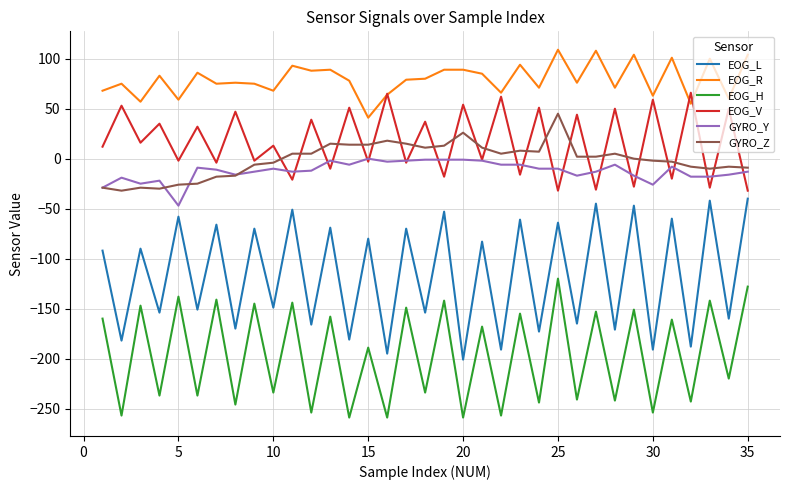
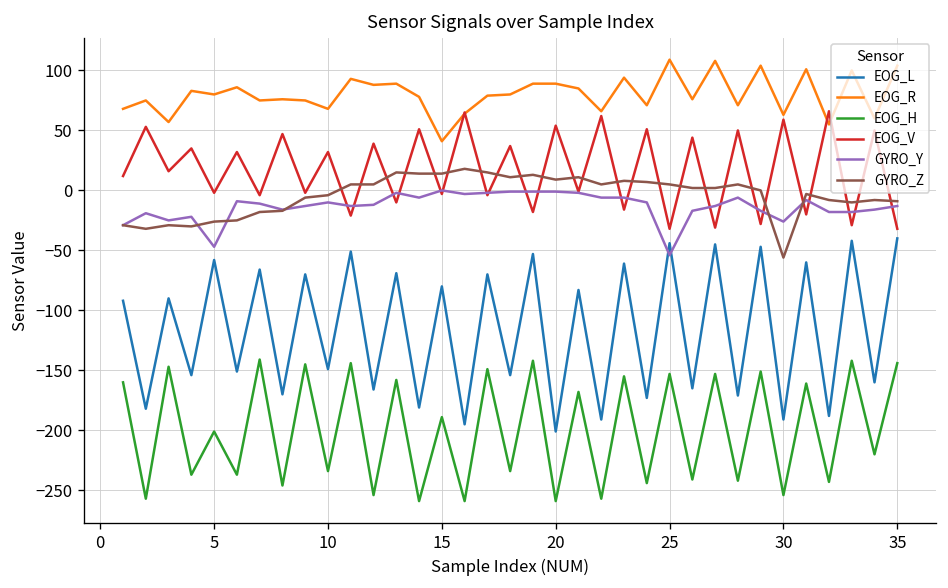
  {
    "EOG_L": {
      "5": -60,
      "10": -150,
      "15": -80,
      "20": -200,
-     "25": -60,
+     "25": -40,
      "30": -190,
      "35": -40
    },
    "EOG_R": {
-     "5": 60,
+     "5": 80,
      "10": 70,
      "15": 40,
      "20": 90,
      "25": 110,
      "30": 60
    },
    "EOG_H": {
-     "5": -140,
+     "5": -200,
      "10": -230,
      "15": -190,
      "20": -260,
-     "25": -120,
+     "25": -150,
      "30": -250,
-     "35": -130
+     "35": -140
    },
    "EOG_V": {
      "5": 0,
-     "10": 10,
+     "10": 30,
      "15": 0,
      "20": 50,
      "25": -30,
      "30": 60,
      "35": -30
    },
    "GYRO_Y": {
      "5": -50,
      "10": -10,
      "15": 0,
      "20": 0,
-     "25": -10,
+     "25": -50,
      "30": -30,
      "35": -10
    },
    "GYRO_Z": {
      "5": -30,
      "10": 0,
      "15": 10,
-     "20": 30,
-     "25": 50,
-     "30": 0,
+     "20": 10,
+     "25": 10,
+     "30": -60,
      "35": -10
    }
  }
